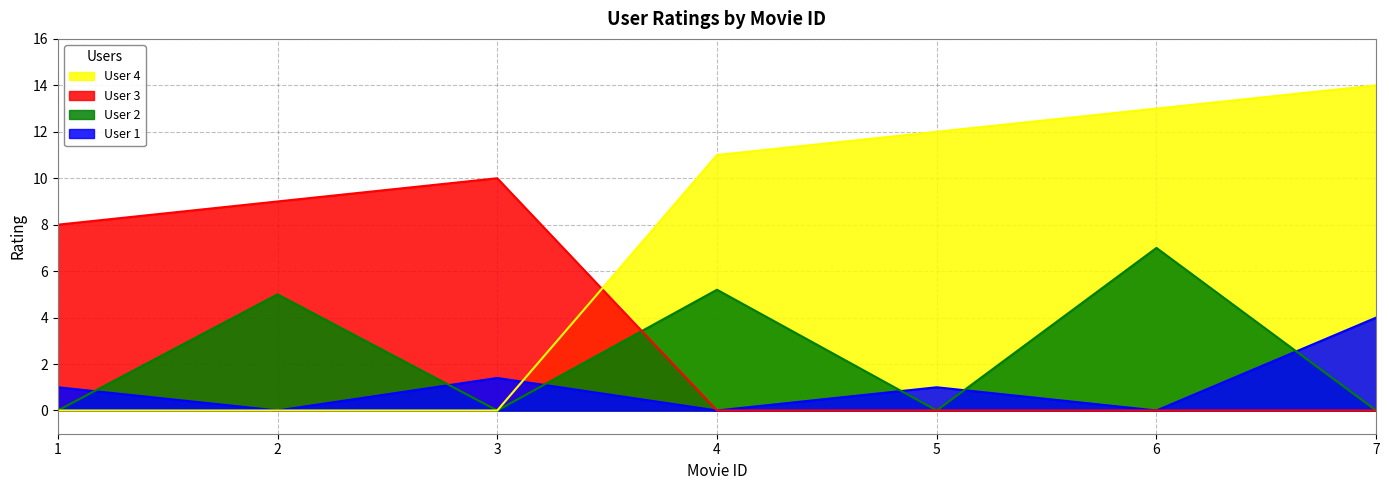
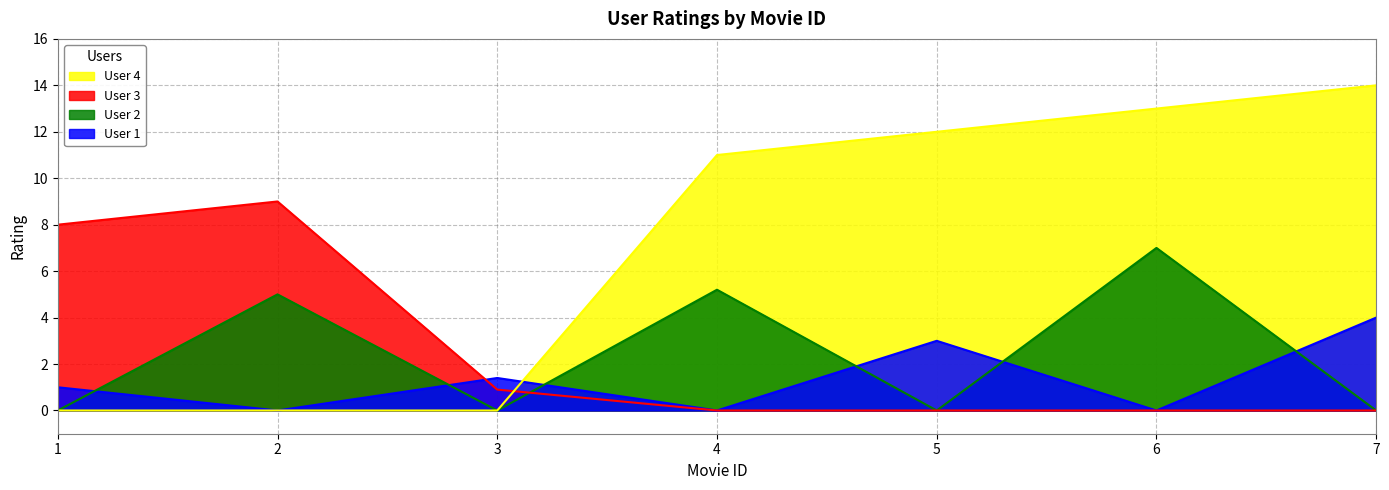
  {
    "User 4": {
      "4": 11.0,
      "5": 12.0,
      "6": 13.0,
      "7": 14.0
    },
    "User 3": {
      "1": 8.0,
      "2": 9.0,
-     "3": 10.0
+     "3": 0.9
    },
    "User 2": {
      "2": 5.0,
      "4": 5.2,
      "6": 7.0
    },
    "User 1": {
      "1": 1,
      "3": 1.4,
-     "5": 1,
+     "5": 3,
      "7": 4
    }
  }
